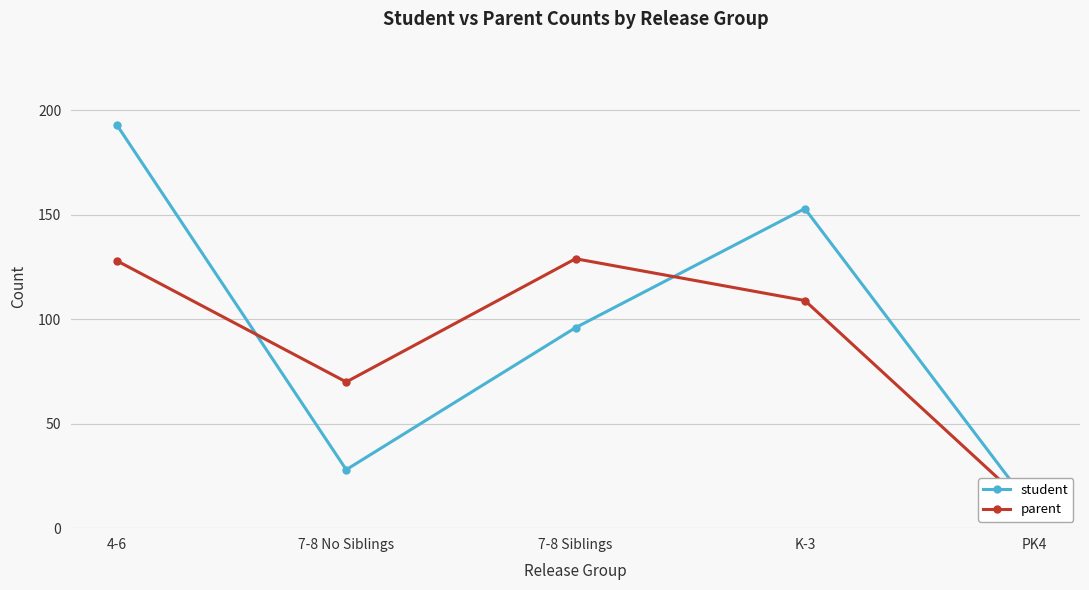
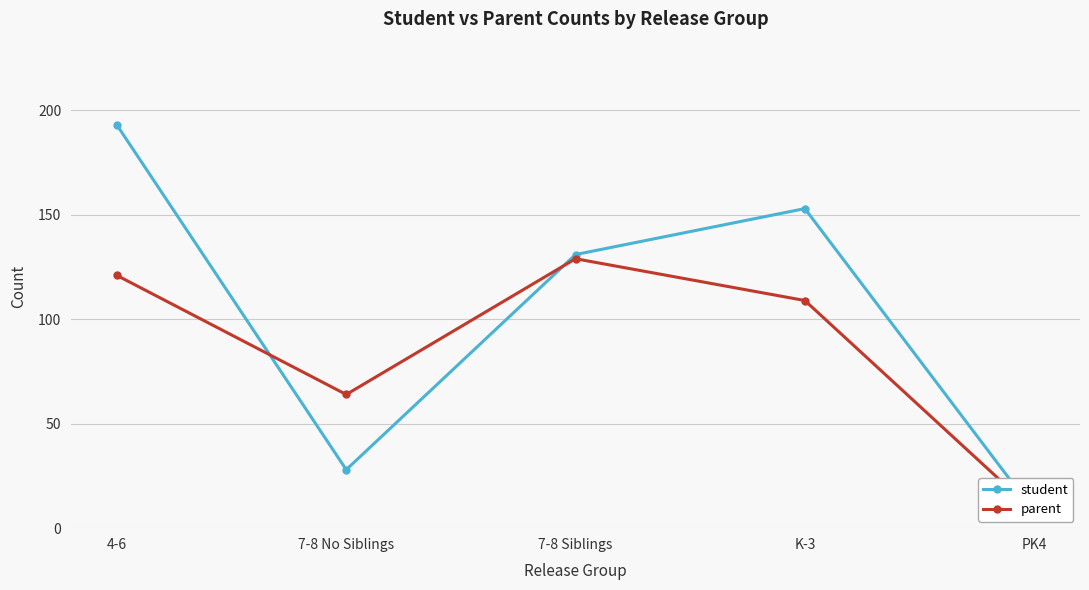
  {
    "student": {
      "4-6": 193,
      "7-8 No Siblings": 28,
-     "7-8 Siblings": 96,
+     "7-8 Siblings": 131,
      "K-3": 153
    },
    "parent": {
-     "4-6": 128,
-     "7-8 No Siblings": 70,
+     "4-6": 121,
+     "7-8 No Siblings": 64,
      "7-8 Siblings": 129,
      "K-3": 109
    }
  }
